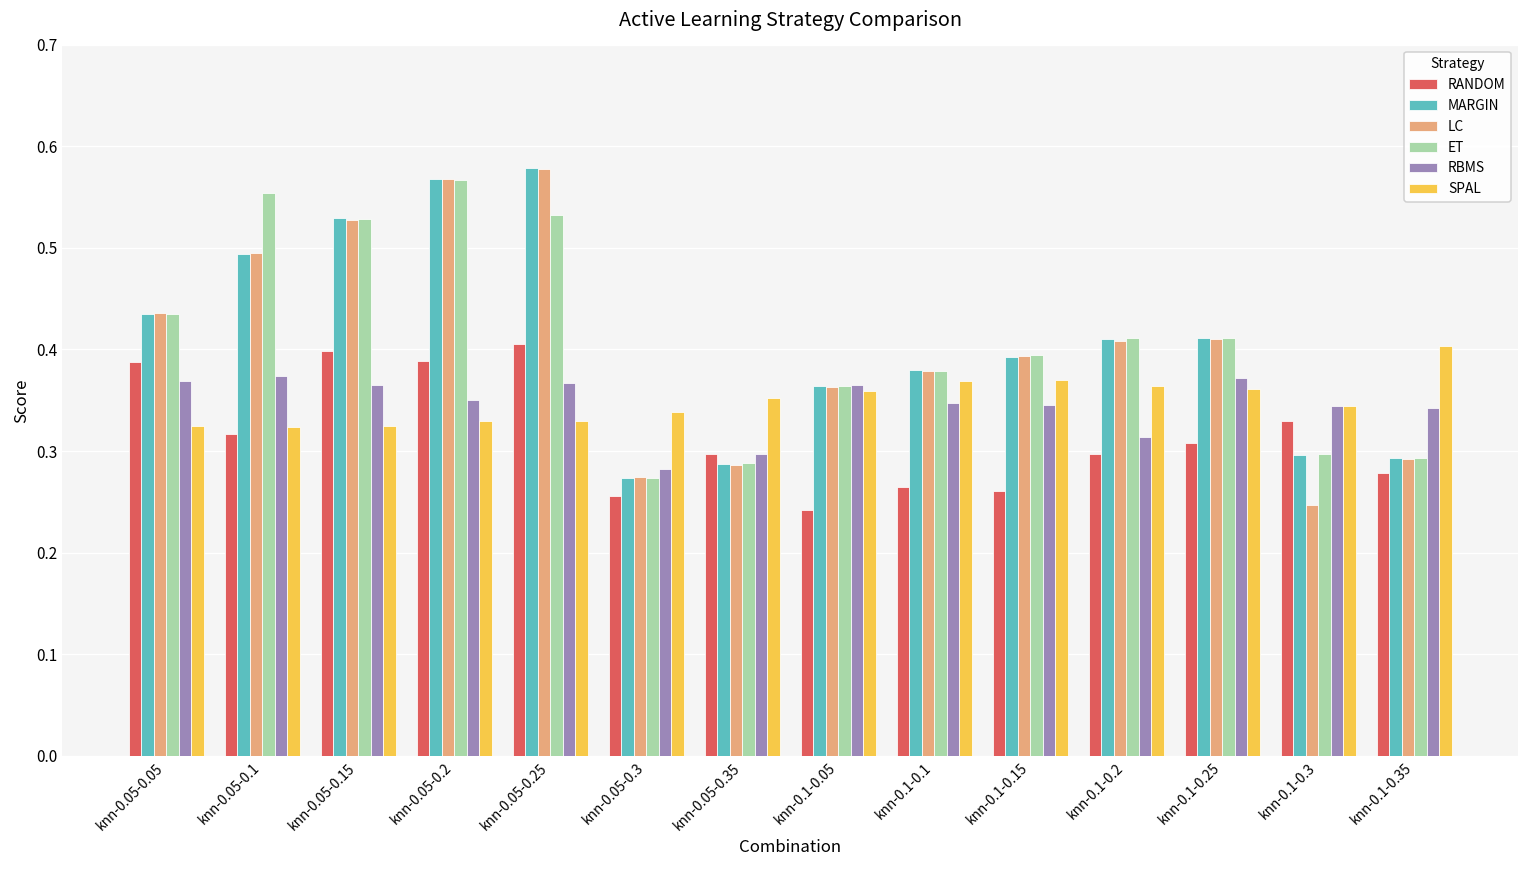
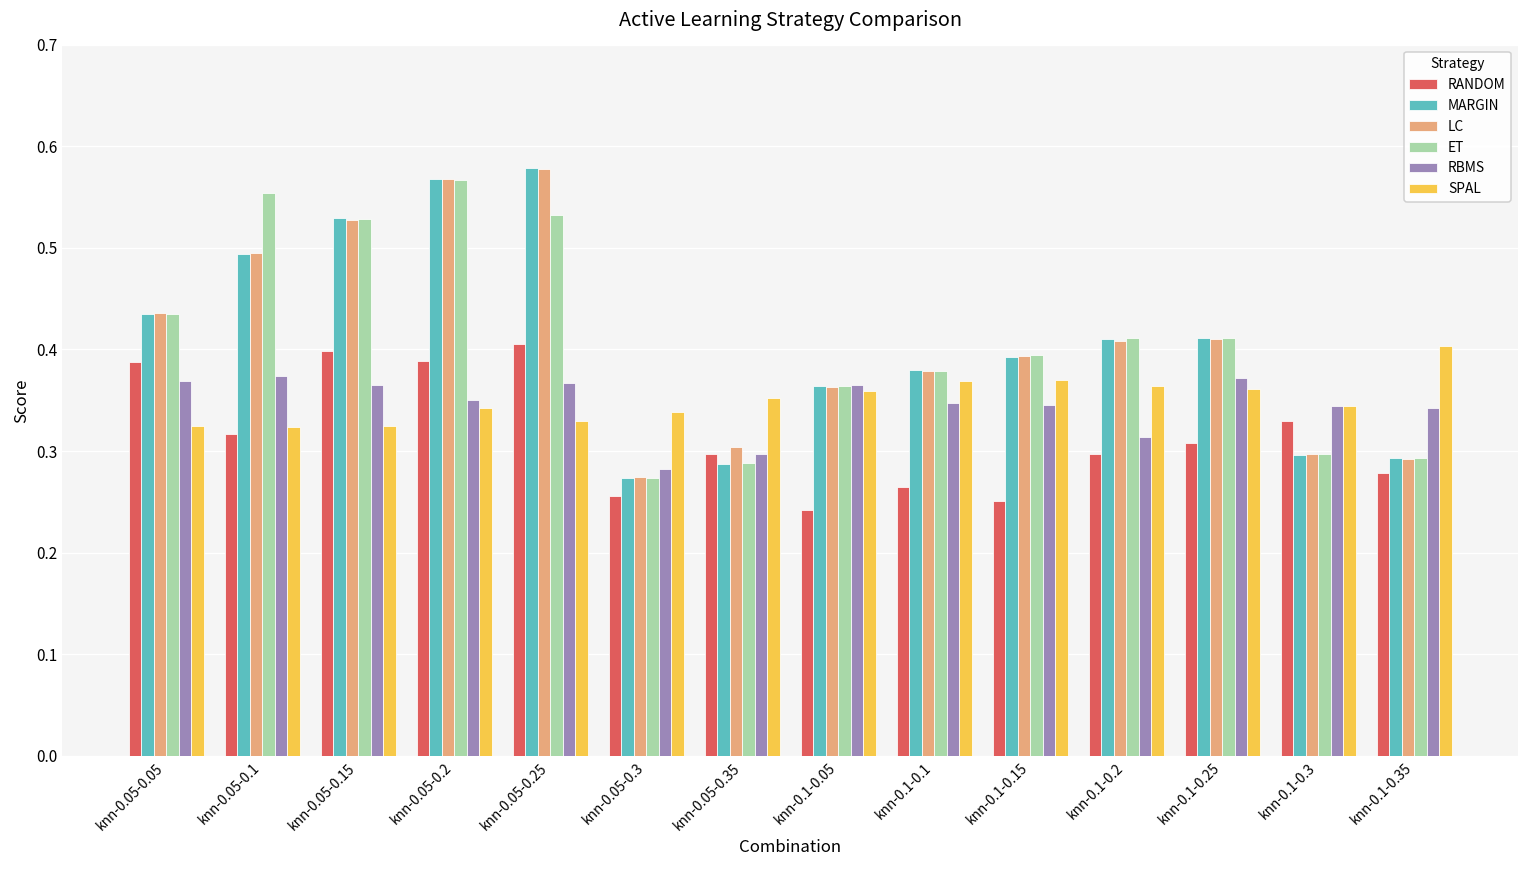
  {
    "RANDOM": {
      "knn-0.05-0.05": 0.39,
      "knn-0.05-0.1": 0.32,
      "knn-0.05-0.15": 0.40,
      "knn-0.05-0.2": 0.39,
      "knn-0.05-0.25": 0.41,
      "knn-0.05-0.3": 0.26,
      "knn-0.05-0.35": 0.30,
      "knn-0.1-0.05": 0.24,
      "knn-0.1-0.1": 0.26,
-     "knn-0.1-0.15": 0.26,
+     "knn-0.1-0.15": 0.25,
      "knn-0.1-0.2": 0.30,
      "knn-0.1-0.25": 0.31,
      "knn-0.1-0.3": 0.33,
      "knn-0.1-0.35": 0.28
    },
    "MARGIN": {
      "knn-0.05-0.05": 0.44,
      "knn-0.05-0.1": 0.49,
      "knn-0.05-0.15": 0.53,
      "knn-0.05-0.2": 0.57,
      "knn-0.05-0.25": 0.58,
      "knn-0.05-0.3": 0.27,
      "knn-0.05-0.35": 0.29,
      "knn-0.1-0.05": 0.36,
      "knn-0.1-0.1": 0.38,
      "knn-0.1-0.15": 0.39,
      "knn-0.1-0.2": 0.41,
      "knn-0.1-0.25": 0.41,
      "knn-0.1-0.3": 0.30,
      "knn-0.1-0.35": 0.29
    },
    "LC": {
      "knn-0.05-0.05": 0.44,
      "knn-0.05-0.1": 0.49,
      "knn-0.05-0.15": 0.53,
      "knn-0.05-0.2": 0.57,
      "knn-0.05-0.25": 0.58,
      "knn-0.05-0.3": 0.27,
-     "knn-0.05-0.35": 0.29,
+     "knn-0.05-0.35": 0.30,
      "knn-0.1-0.05": 0.36,
      "knn-0.1-0.1": 0.38,
      "knn-0.1-0.15": 0.39,
      "knn-0.1-0.2": 0.41,
      "knn-0.1-0.25": 0.41,
-     "knn-0.1-0.3": 0.25,
+     "knn-0.1-0.3": 0.30,
      "knn-0.1-0.35": 0.29
    },
    "ET": {
      "knn-0.05-0.05": 0.44,
      "knn-0.05-0.1": 0.55,
      "knn-0.05-0.15": 0.53,
      "knn-0.05-0.2": 0.57,
      "knn-0.05-0.25": 0.53,
      "knn-0.05-0.3": 0.27,
      "knn-0.05-0.35": 0.29,
      "knn-0.1-0.05": 0.36,
      "knn-0.1-0.1": 0.38,
      "knn-0.1-0.15": 0.39,
      "knn-0.1-0.2": 0.41,
      "knn-0.1-0.25": 0.41,
      "knn-0.1-0.3": 0.30,
      "knn-0.1-0.35": 0.29
    },
    "RBMS": {
      "knn-0.05-0.05": 0.37,
      "knn-0.05-0.1": 0.37,
      "knn-0.05-0.15": 0.36,
      "knn-0.05-0.2": 0.35,
      "knn-0.05-0.25": 0.37,
      "knn-0.05-0.3": 0.28,
      "knn-0.05-0.35": 0.30,
      "knn-0.1-0.05": 0.36,
      "knn-0.1-0.1": 0.35,
      "knn-0.1-0.15": 0.35,
      "knn-0.1-0.2": 0.31,
      "knn-0.1-0.25": 0.37,
      "knn-0.1-0.3": 0.34,
      "knn-0.1-0.35": 0.34
    },
    "SPAL": {
      "knn-0.05-0.05": 0.33,
      "knn-0.05-0.1": 0.32,
      "knn-0.05-0.15": 0.32,
-     "knn-0.05-0.2": 0.33,
+     "knn-0.05-0.2": 0.34,
      "knn-0.05-0.25": 0.33,
      "knn-0.05-0.3": 0.34,
      "knn-0.05-0.35": 0.35,
      "knn-0.1-0.05": 0.36,
      "knn-0.1-0.1": 0.37,
      "knn-0.1-0.15": 0.37,
      "knn-0.1-0.2": 0.36,
      "knn-0.1-0.25": 0.36,
      "knn-0.1-0.3": 0.34,
      "knn-0.1-0.35": 0.40
    }
  }
